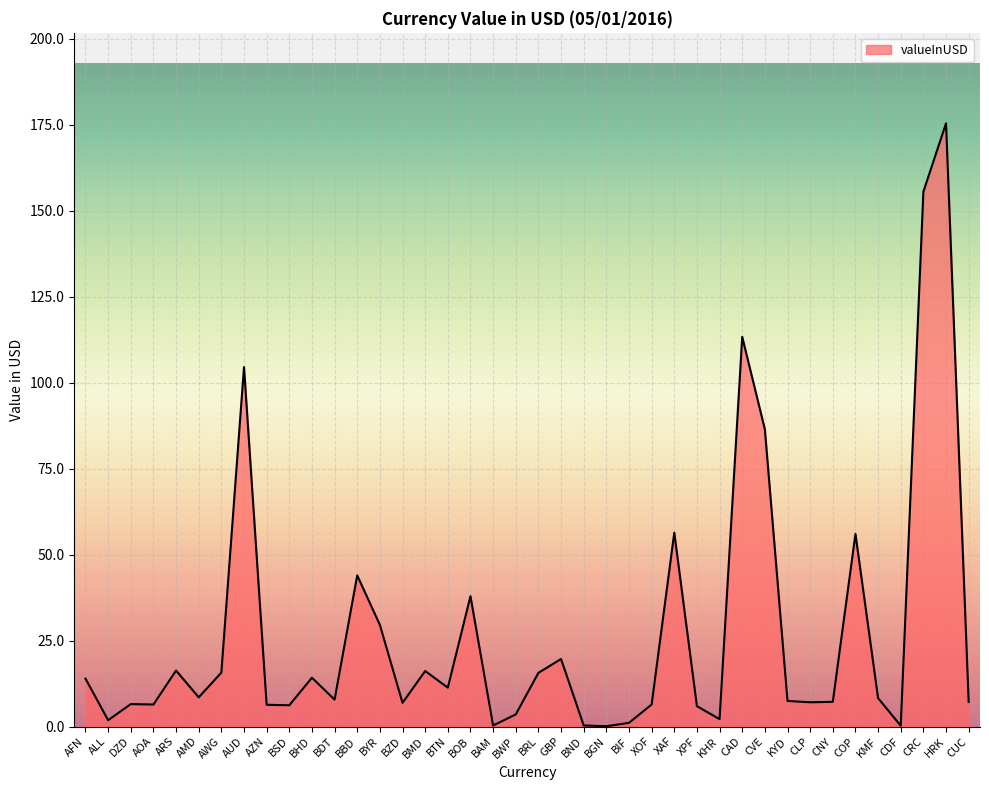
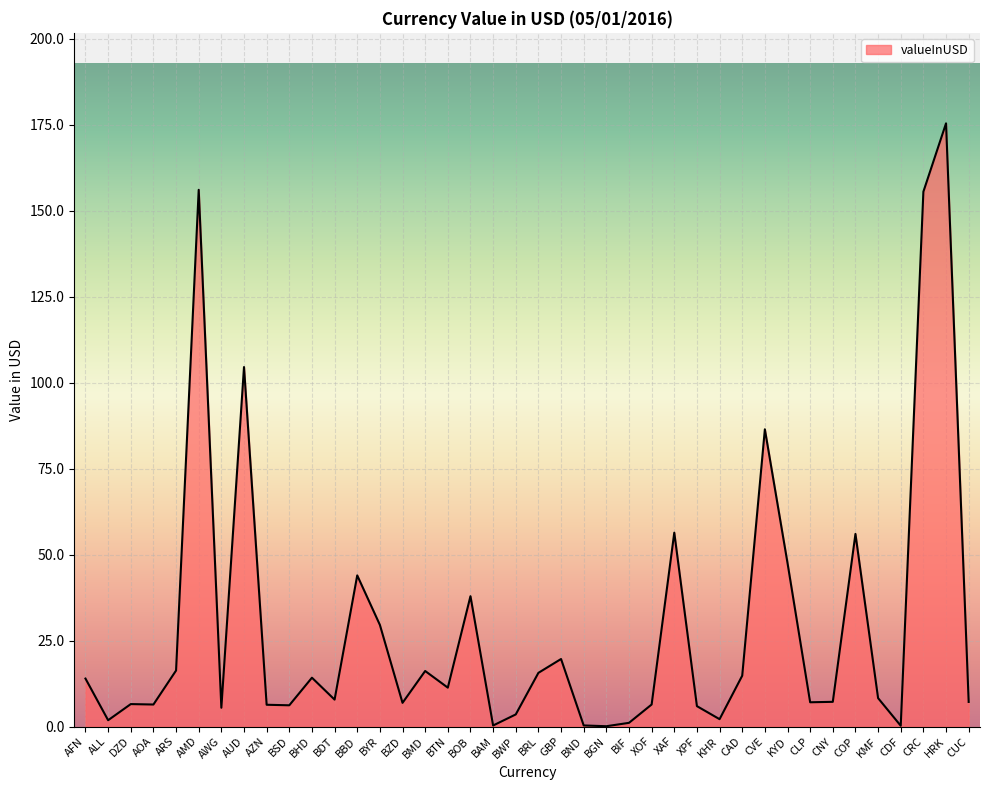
  {
    "AFN": 14,
    "ALL": 2,
    "DZD": 7,
    "AOA": 6,
    "ARS": 16,
-   "AMD": 8,
-   "AWG": 16,
+   "AMD": 156,
+   "AWG": 5,
    "AUD": 105,
    "AZN": 6,
    "BSD": 6,
    "BHD": 14,
    "BDT": 8,
    "BBD": 44,
    "BYR": 30,
    "BZD": 7,
    "BMD": 16,
    "BTN": 11,
    "BOB": 38,
    "BAM": 0,
    "BWP": 4,
    "BRL": 16,
    "GBP": 20,
    "BND": 0,
    "BGN": 0,
    "BIF": 1,
    "XOF": 6,
    "XAF": 56,
    "XPF": 6,
    "KHR": 2,
-   "CAD": 113,
+   "CAD": 15,
    "CVE": 86,
-   "KYD": 7,
+   "KYD": 48,
    "CLP": 7,
    "CNY": 7,
    "COP": 56,
    "KMF": 8,
    "CDF": 0,
    "CRC": 156,
    "HRK": 175,
    "CUC": 7
  }
